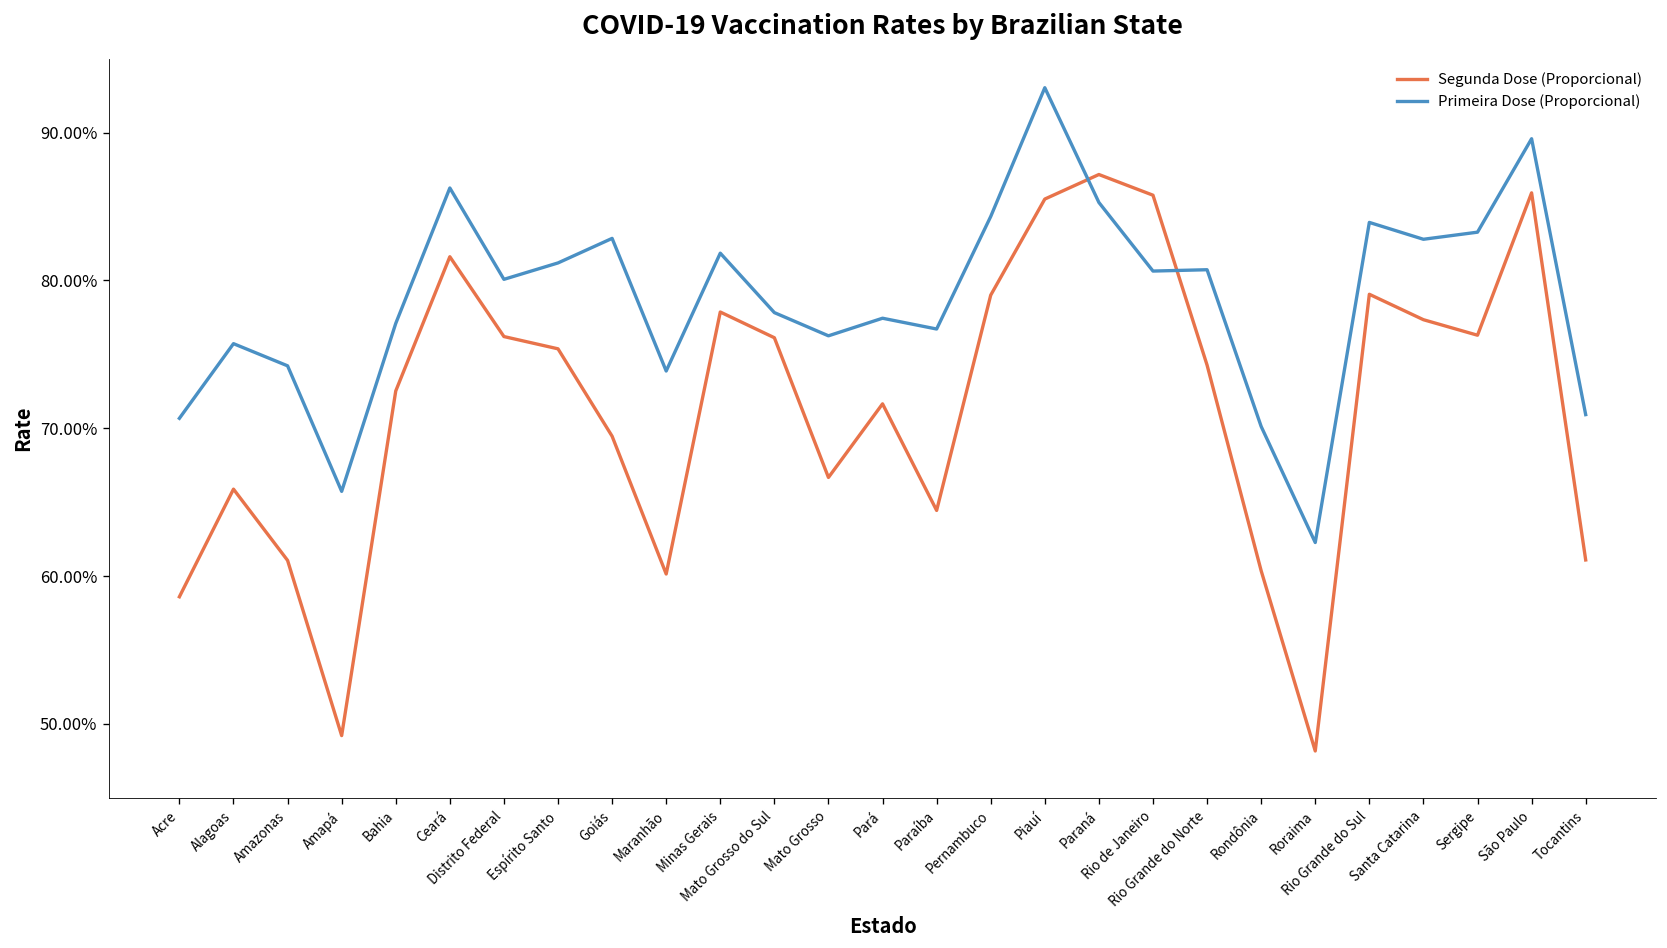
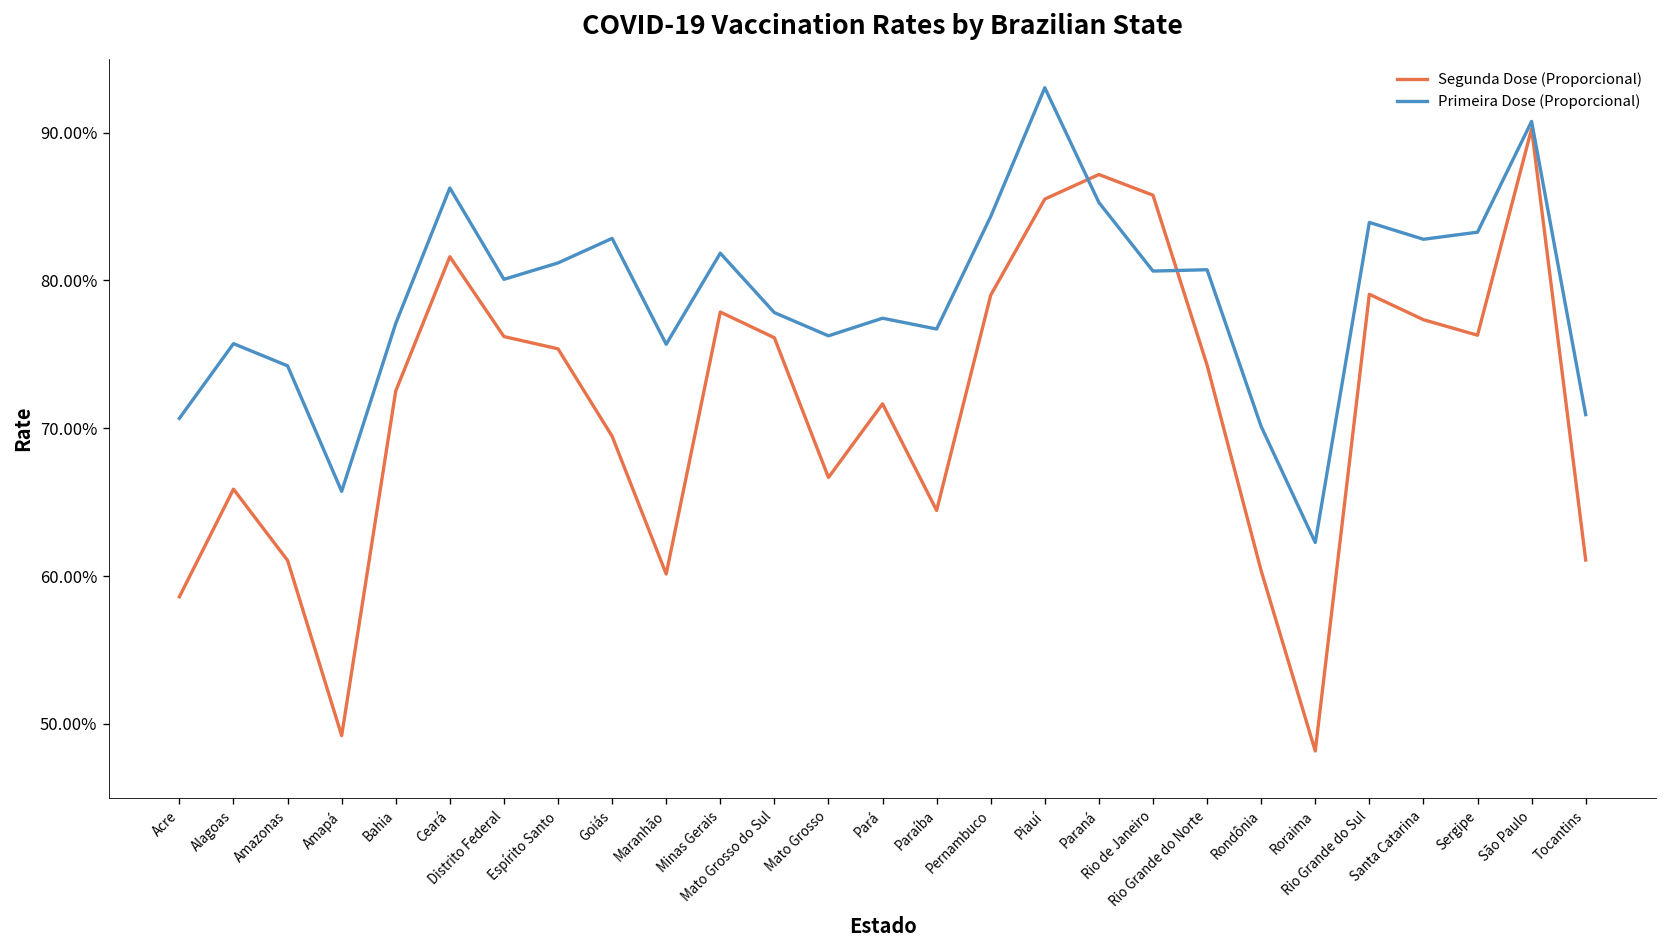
  {
    "Segunda Dose (Proporcional)": {
      "Acre": "58.6%",
      "Alagoas": "65.9%",
      "Amazonas": "61.1%",
      "Amapá": "49.2%",
      "Bahia": "72.5%",
      "Ceará": "81.6%",
      "Distrito Federal": "76.2%",
      "Espírito Santo": "75.4%",
      "Goiás": "69.5%",
      "Maranhão": "60.1%",
      "Minas Gerais": "77.9%",
      "Mato Grosso do Sul": "76.1%",
      "Mato Grosso": "66.7%",
      "Pará": "71.7%",
      "Paraíba": "64.4%",
      "Pernambuco": "79.0%",
      "Piauí": "85.5%",
      "Paraná": "87.2%",
      "Rio de Janeiro": "85.8%",
      "Rio Grande do Norte": "74.3%",
      "Rondônia": "60.4%",
      "Roraima": "48.2%",
      "Rio Grande do Sul": "79.1%",
      "Santa Catarina": "77.3%",
      "Sergipe": "76.3%",
-     "São Paulo": "85.9%",
+     "São Paulo": "90.3%",
      "Tocantins": "61.1%"
    },
    "Primeira Dose (Proporcional)": {
      "Acre": "70.7%",
      "Alagoas": "75.7%",
      "Amazonas": "74.2%",
      "Amapá": "65.7%",
      "Bahia": "77.1%",
      "Ceará": "86.3%",
      "Distrito Federal": "80.1%",
      "Espírito Santo": "81.2%",
      "Goiás": "82.8%",
-     "Maranhão": "73.9%",
+     "Maranhão": "75.7%",
      "Minas Gerais": "81.8%",
      "Mato Grosso do Sul": "77.8%",
      "Mato Grosso": "76.3%",
      "Pará": "77.4%",
      "Paraíba": "76.7%",
      "Pernambuco": "84.3%",
      "Piauí": "93.0%",
      "Paraná": "85.3%",
      "Rio de Janeiro": "80.6%",
      "Rio Grande do Norte": "80.7%",
      "Rondônia": "70.1%",
      "Roraima": "62.3%",
      "Rio Grande do Sul": "83.9%",
      "Santa Catarina": "82.8%",
      "Sergipe": "83.3%",
-     "São Paulo": "89.6%",
+     "São Paulo": "90.8%",
      "Tocantins": "70.9%"
    }
  }
